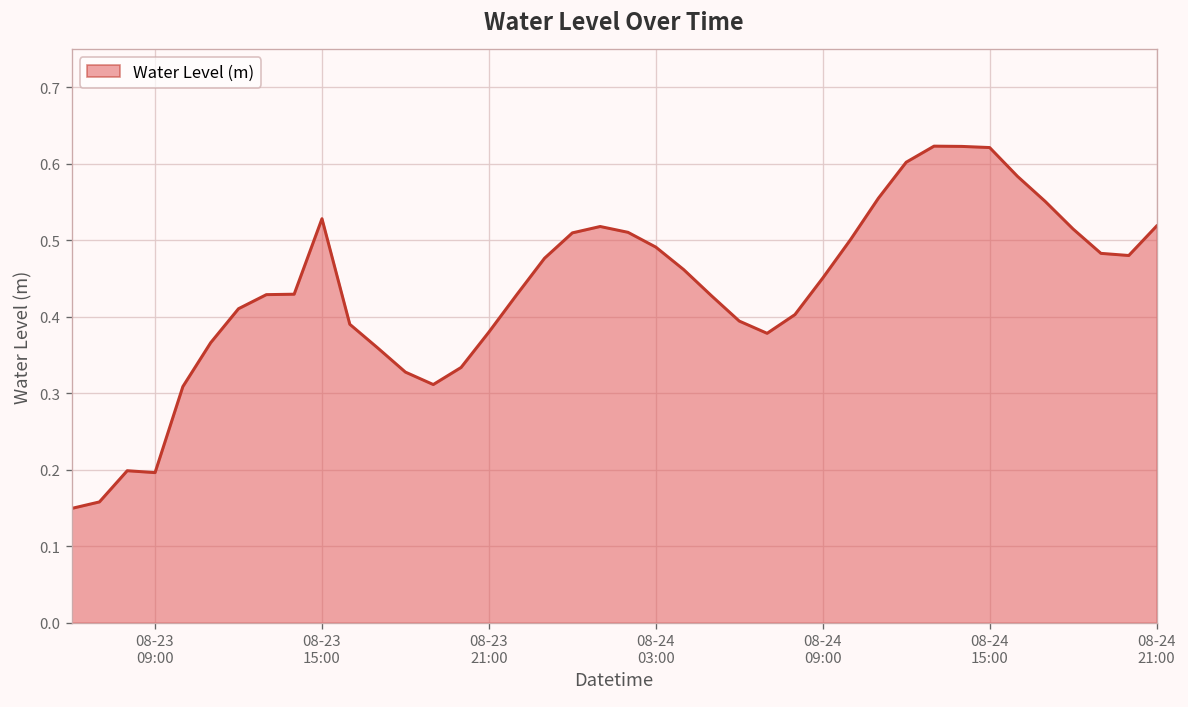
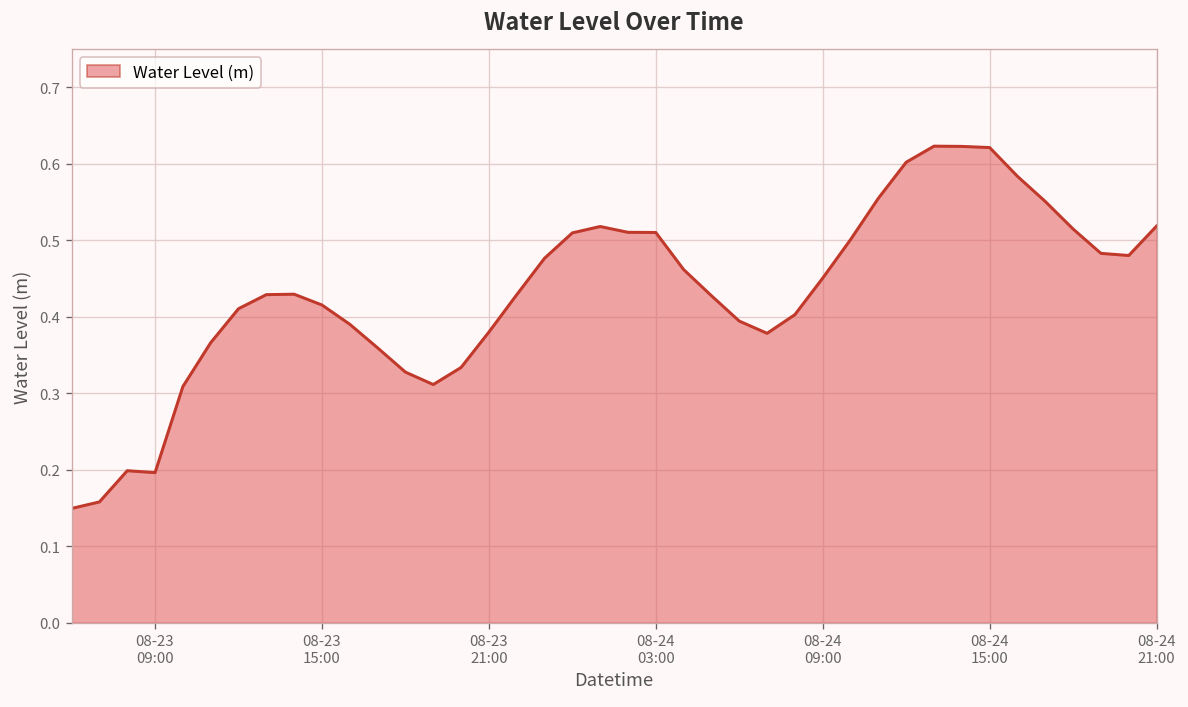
  {
    "08-23 09:00": 0.20,
-   "08-23 15:00": 0.53,
+   "08-23 15:00": 0.42,
    "08-23 21:00": 0.38,
-   "08-24 03:00": 0.49,
+   "08-24 03:00": 0.51,
    "08-24 09:00": 0.45,
    "08-24 15:00": 0.62,
    "08-24 21:00": 0.52
  }
